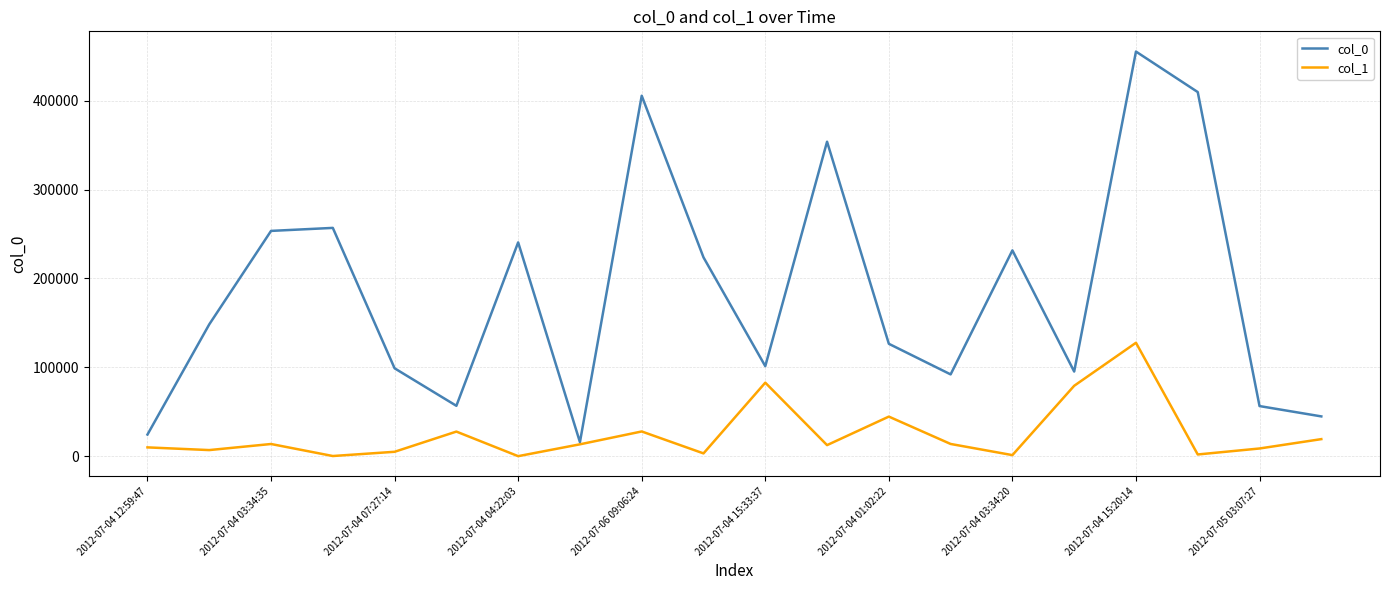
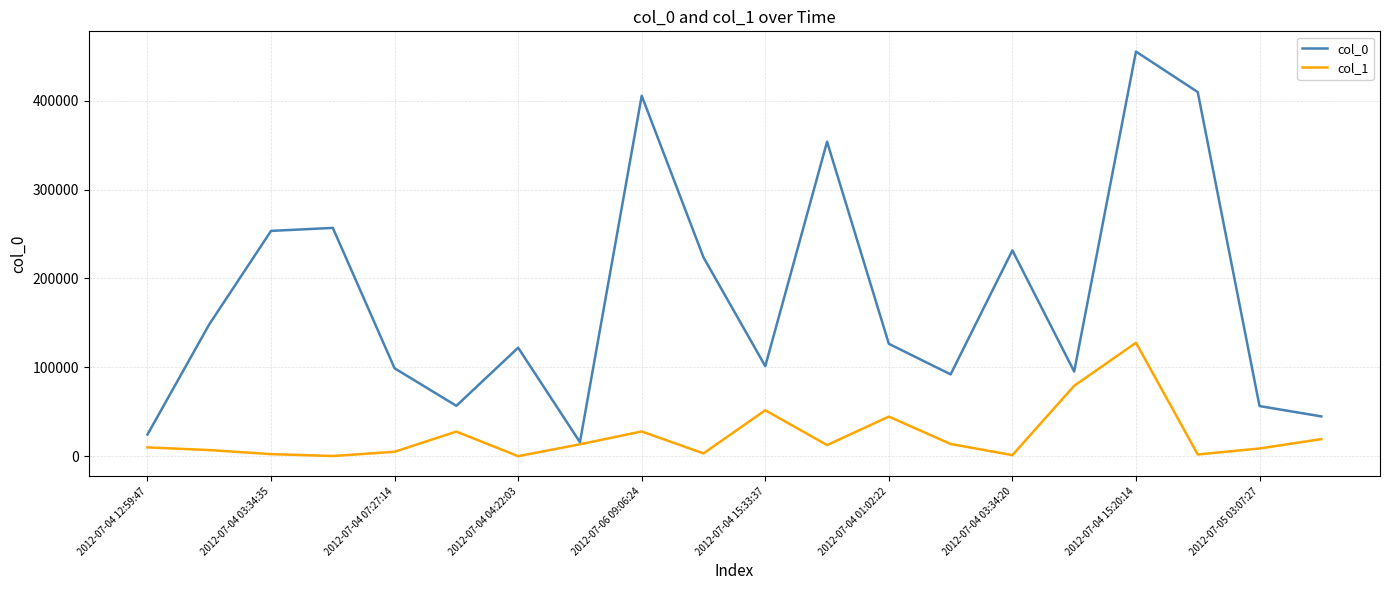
  {
    "col_0": {
      "2012-07-04 12:59:47": 20000,
      "2012-07-04 03:34:35": 250000,
      "2012-07-04 07:27:14": 100000,
-     "2012-07-04 04:22:03": 240000,
+     "2012-07-04 04:22:03": 120000,
      "2012-07-06 09:06:24": 410000,
      "2012-07-04 15:33:37": 100000,
      "2012-07-04 01:02:22": 130000,
      "2012-07-04 03:34:20": 230000,
      "2012-07-04 15:20:14": 460000,
      "2012-07-05 03:07:27": 60000
    },
    "col_1": {
      "2012-07-04 12:59:47": 10000,
-     "2012-07-04 03:34:35": 10000,
+     "2012-07-04 03:34:35": 0,
      "2012-07-04 07:27:14": 10000,
      "2012-07-04 04:22:03": 0,
      "2012-07-06 09:06:24": 30000,
-     "2012-07-04 15:33:37": 80000,
+     "2012-07-04 15:33:37": 50000,
      "2012-07-04 01:02:22": 40000,
      "2012-07-04 03:34:20": 0,
      "2012-07-04 15:20:14": 130000,
      "2012-07-05 03:07:27": 10000
    }
  }
